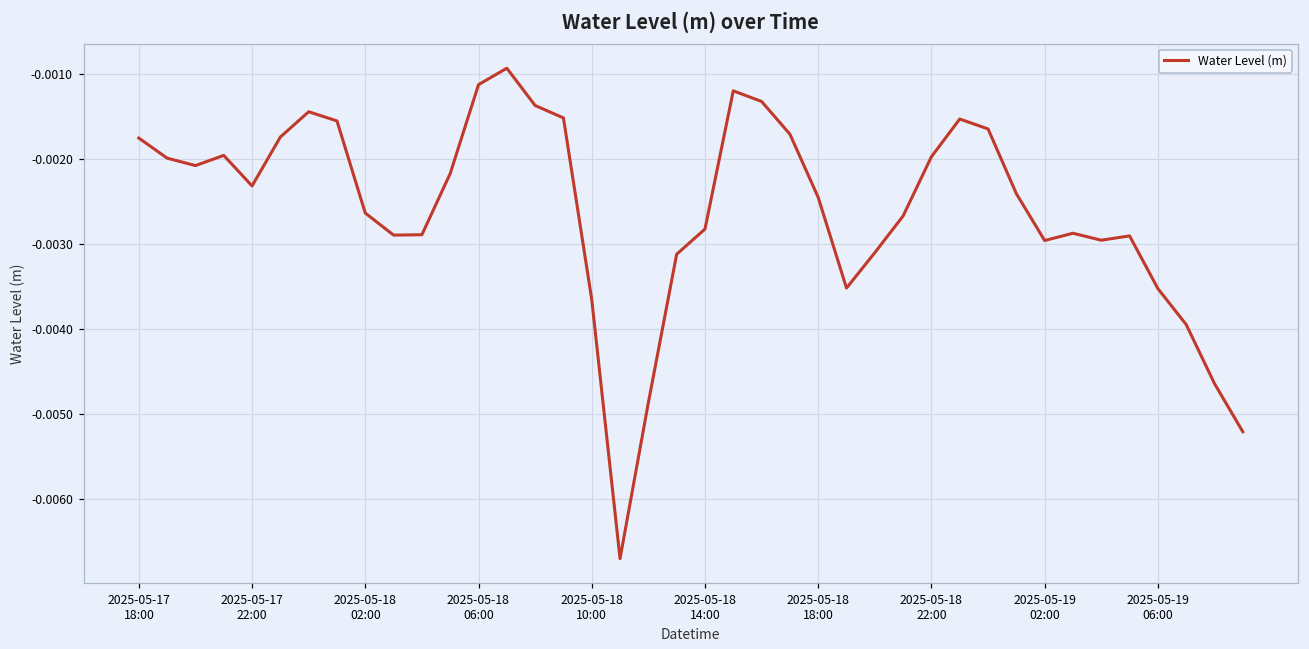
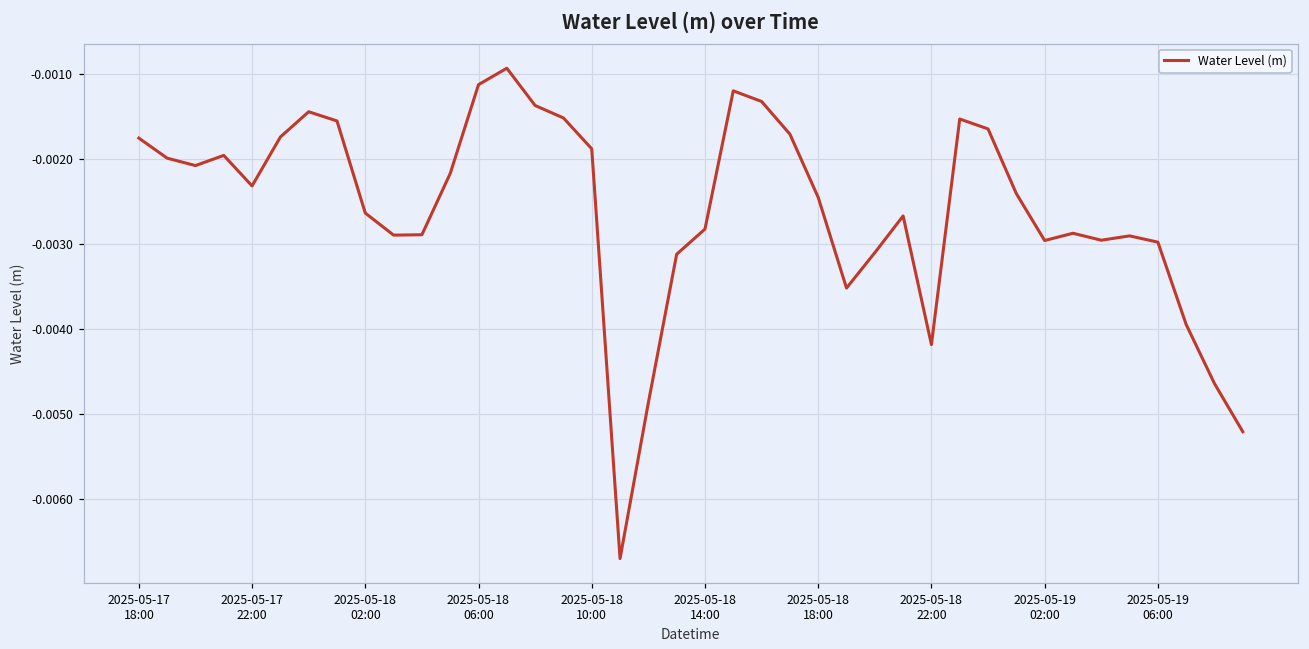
  {
    "2025-05-17 18:00": -0.0018,
    "2025-05-17 22:00": -0.0023,
    "2025-05-18 02:00": -0.0026,
    "2025-05-18 06:00": -0.0011,
-   "2025-05-18 10:00": -0.0037,
+   "2025-05-18 10:00": -0.0019,
    "2025-05-18 14:00": -0.0028,
    "2025-05-18 18:00": -0.0025,
-   "2025-05-18 22:00": -0.0020,
+   "2025-05-18 22:00": -0.0042,
    "2025-05-19 02:00": -0.0030,
-   "2025-05-19 06:00": -0.0035
+   "2025-05-19 06:00": -0.0030
  }
